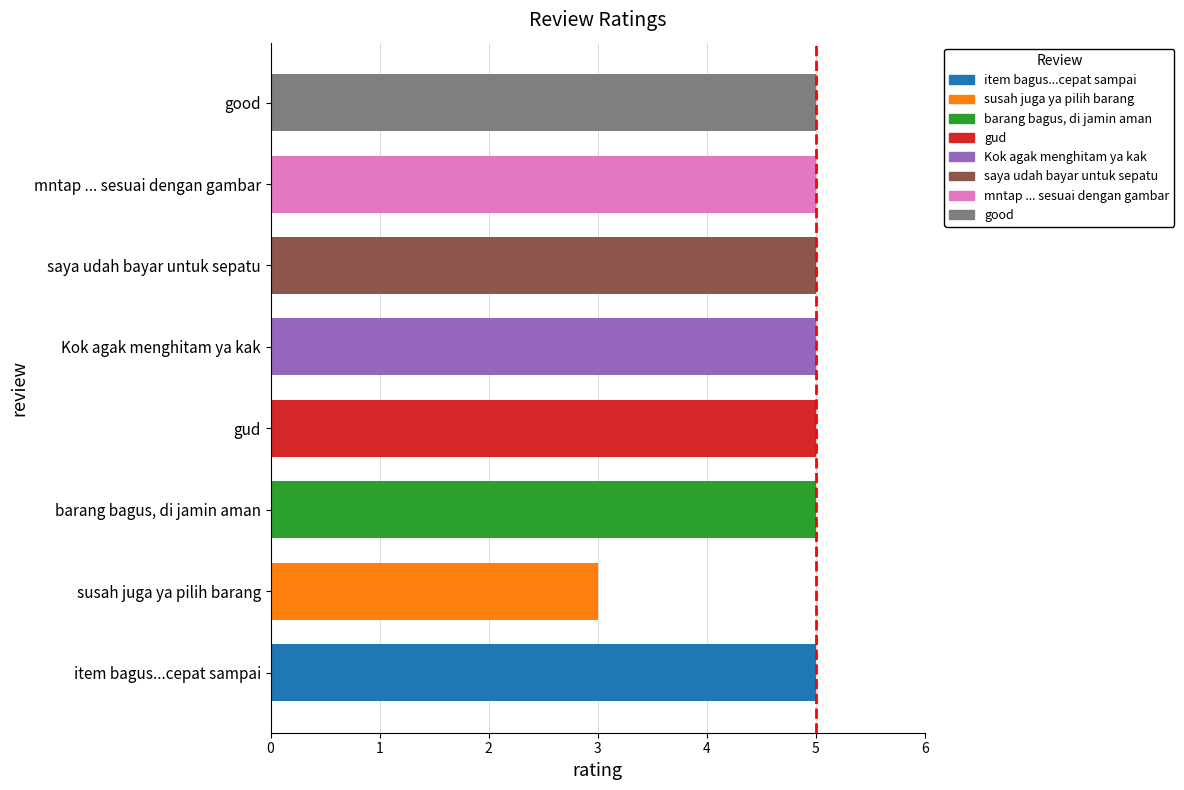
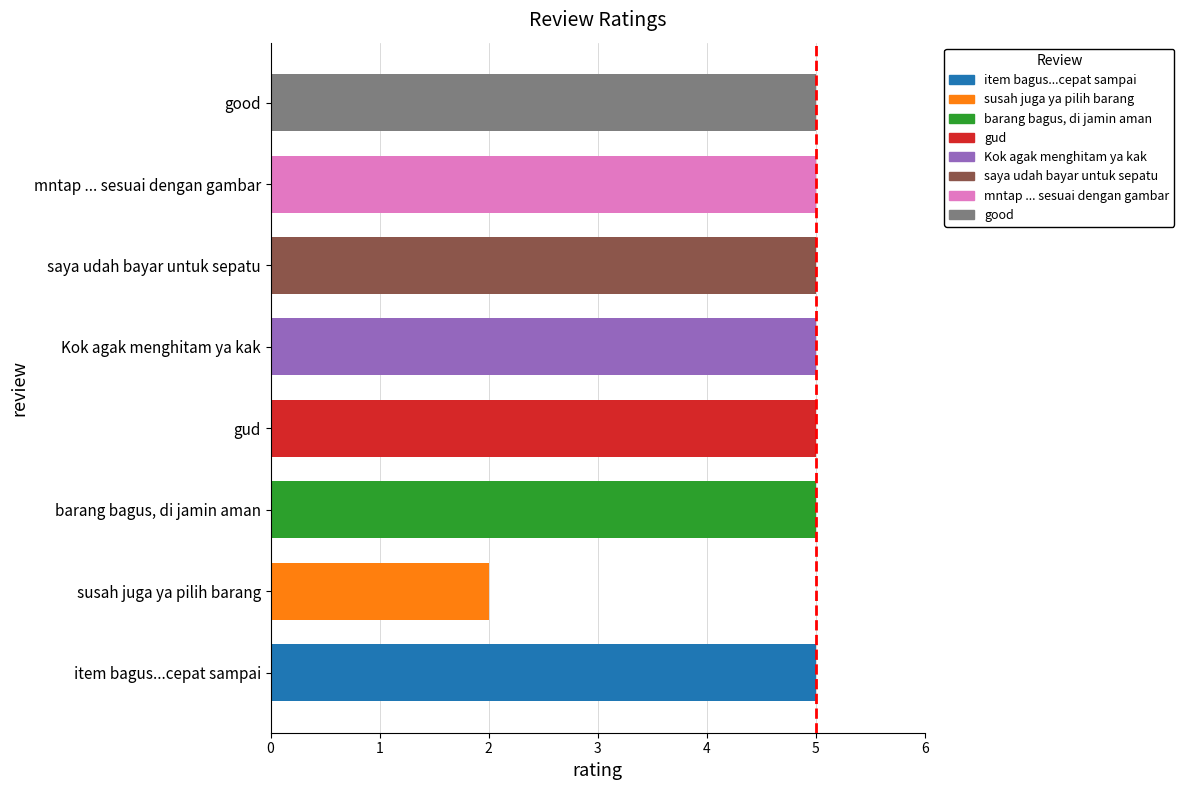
  {
    "good": 5,
    "mntap ... sesuai dengan gambar": 5,
    "saya udah bayar untuk sepatu": 5,
    "Kok agak menghitam ya kak": 5,
    "gud": 5,
    "barang bagus, di jamin aman": 5,
-   "susah juga ya pilih barang": 3,
+   "susah juga ya pilih barang": 2,
    "item bagus...cepat sampai": 5
  }
